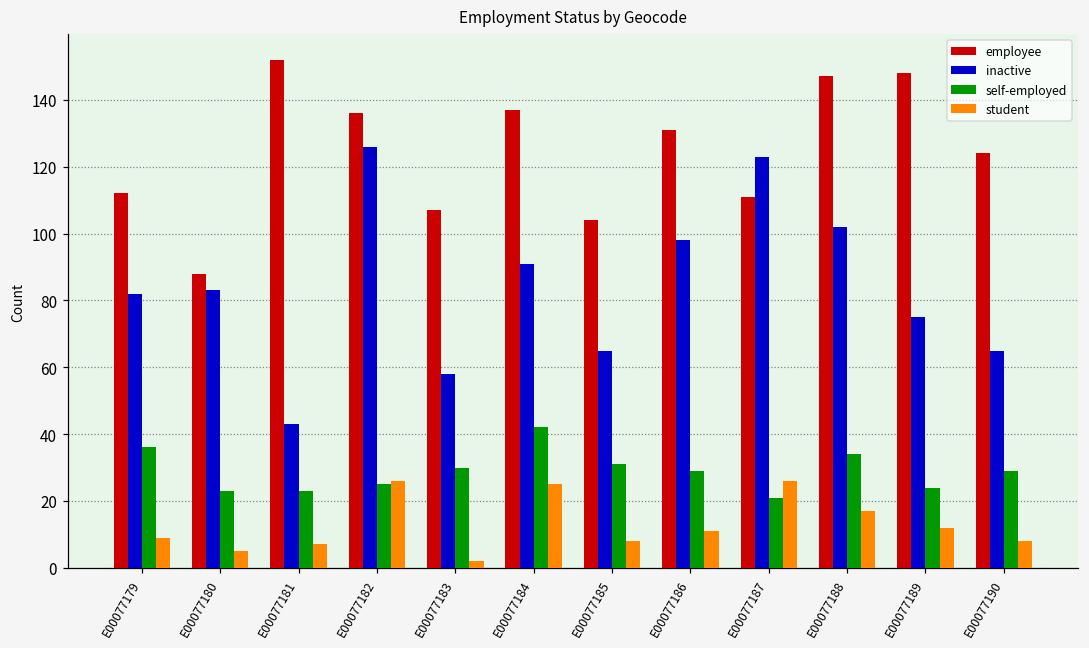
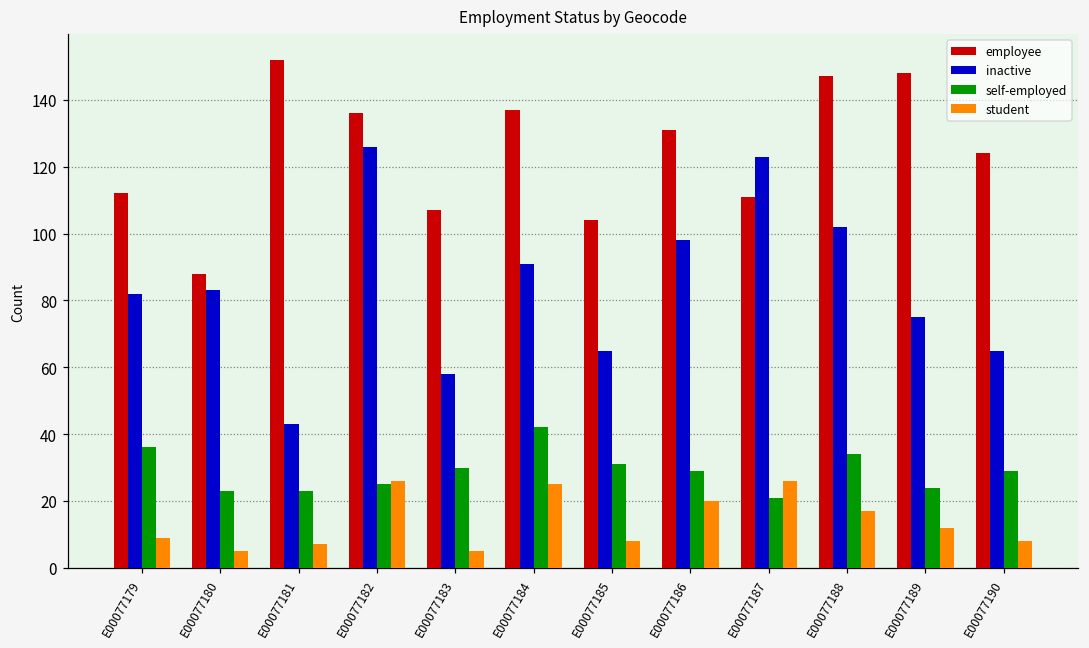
  {
    "employee": {
      "E00077179": 112,
      "E00077180": 88,
      "E00077181": 152,
      "E00077182": 136,
      "E00077183": 107,
      "E00077184": 137,
      "E00077185": 104,
      "E00077186": 131,
      "E00077187": 111,
      "E00077188": 147,
      "E00077189": 148,
      "E00077190": 124
    },
    "inactive": {
      "E00077179": 82,
      "E00077180": 83,
      "E00077181": 43,
      "E00077182": 126,
      "E00077183": 58,
      "E00077184": 91,
      "E00077185": 65,
      "E00077186": 98,
      "E00077187": 123,
      "E00077188": 102,
      "E00077189": 75,
      "E00077190": 65
    },
    "self-employed": {
      "E00077179": 36,
      "E00077180": 23,
      "E00077181": 23,
      "E00077182": 25,
      "E00077183": 30,
      "E00077184": 42,
      "E00077185": 31,
      "E00077186": 29,
      "E00077187": 21,
      "E00077188": 34,
      "E00077189": 24,
      "E00077190": 29
    },
    "student": {
      "E00077179": 9,
      "E00077180": 5,
      "E00077181": 7,
      "E00077182": 26,
-     "E00077183": 2,
+     "E00077183": 5,
      "E00077184": 25,
      "E00077185": 8,
-     "E00077186": 11,
+     "E00077186": 20,
      "E00077187": 26,
      "E00077188": 17,
      "E00077189": 12,
      "E00077190": 8
    }
  }
